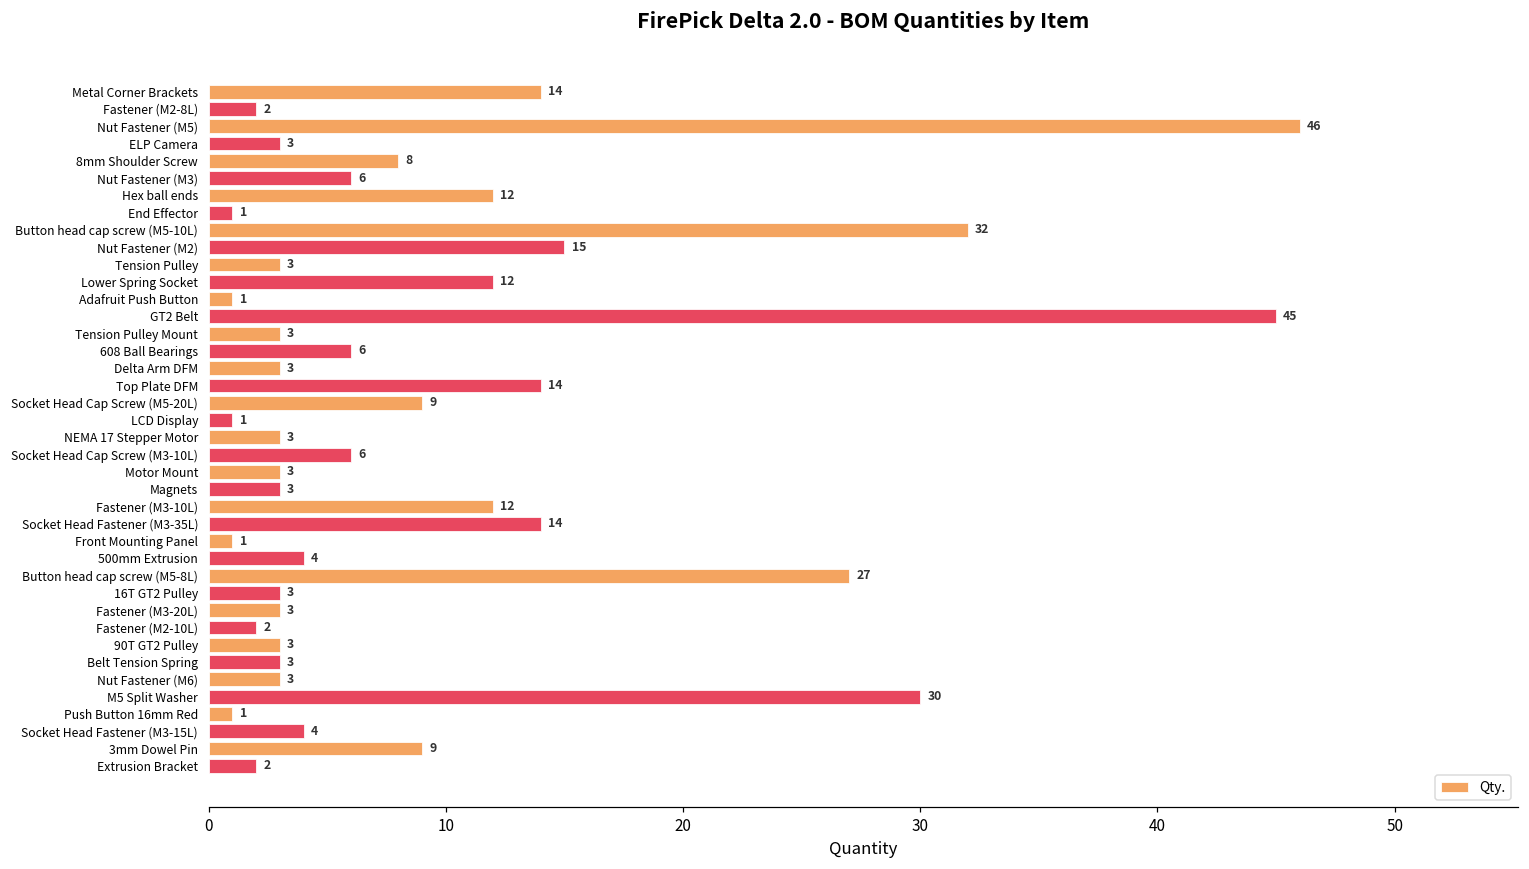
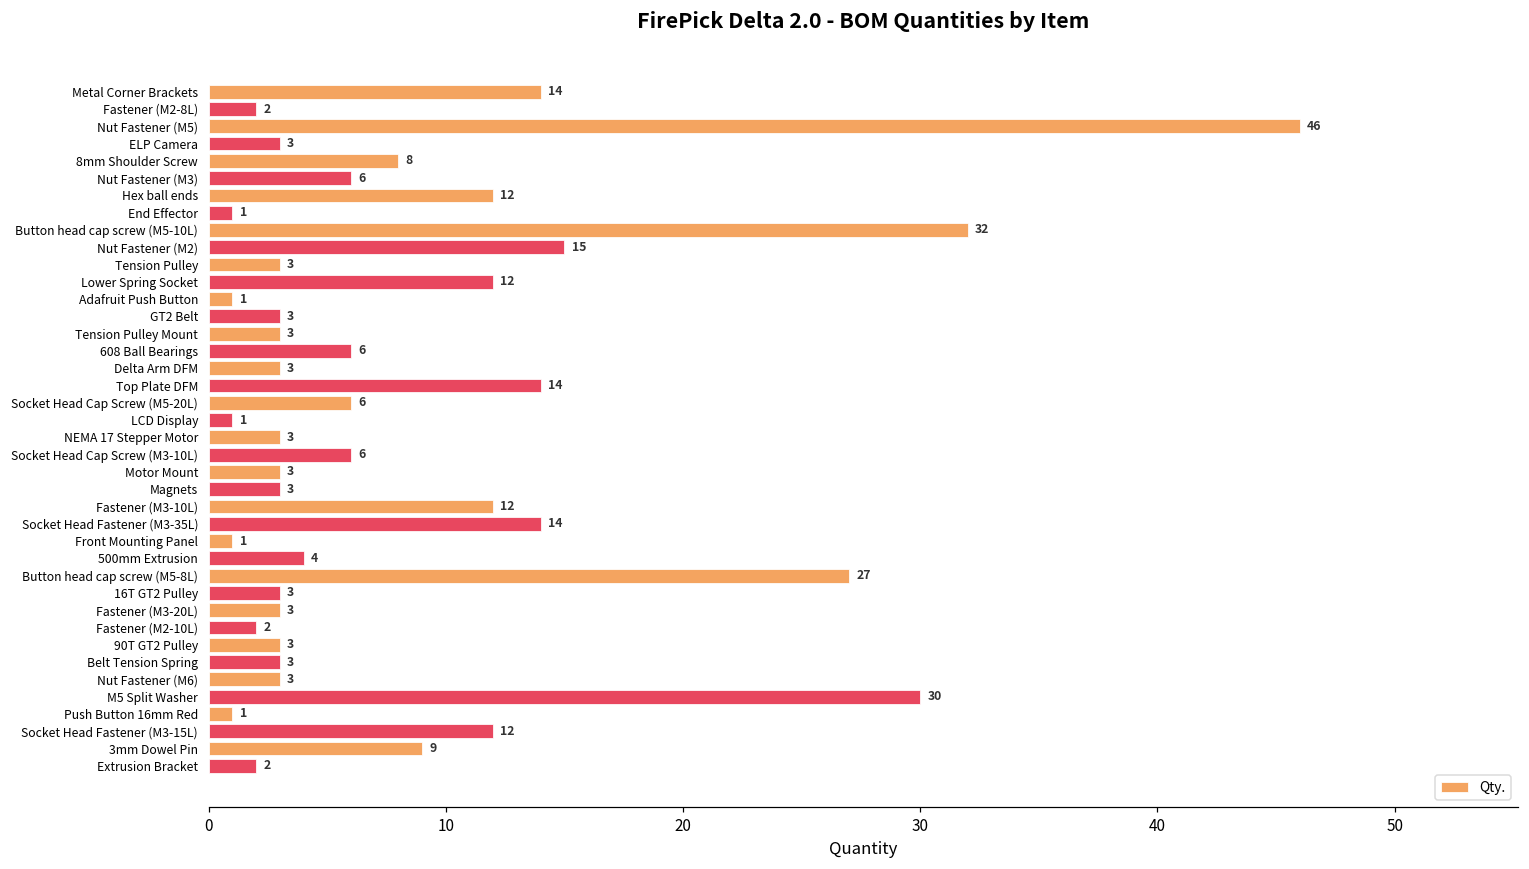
  {
    "Metal Corner Brackets": 14,
    "Fastener (M2-8L)": 2,
    "Nut Fastener (M5)": 46,
    "ELP Camera": 3,
    "8mm Shoulder Screw": 8,
    "Nut Fastener (M3)": 6,
    "Hex ball ends": 12,
    "End Effector": 1,
    "Button head cap screw (M5-10L)": 32,
    "Nut Fastener (M2)": 15,
    "Tension Pulley": 3,
    "Lower Spring Socket": 12,
    "Adafruit Push Button": 1,
-   "GT2 Belt": 45,
+   "GT2 Belt": 3,
    "Tension Pulley Mount": 3,
    "608 Ball Bearings": 6,
    "Delta Arm DFM": 3,
    "Top Plate DFM": 14,
-   "Socket Head Cap Screw (M5-20L)": 9,
+   "Socket Head Cap Screw (M5-20L)": 6,
    "LCD Display": 1,
    "NEMA 17 Stepper Motor": 3,
    "Socket Head Cap Screw (M3-10L)": 6,
    "Motor Mount": 3,
    "Magnets": 3,
    "Fastener (M3-10L)": 12,
    "Socket Head Fastener (M3-35L)": 14,
    "Front Mounting Panel": 1,
    "500mm Extrusion": 4,
    "Button head cap screw (M5-8L)": 27,
    "16T GT2 Pulley": 3,
    "Fastener (M3-20L)": 3,
    "Fastener (M2-10L)": 2,
    "90T GT2 Pulley": 3,
    "Belt Tension Spring": 3,
    "Nut Fastener (M6)": 3,
    "M5 Split Washer": 30,
    "Push Button 16mm Red": 1,
-   "Socket Head Fastener (M3-15L)": 4,
+   "Socket Head Fastener (M3-15L)": 12,
    "3mm Dowel Pin": 9,
    "Extrusion Bracket": 2
  }
